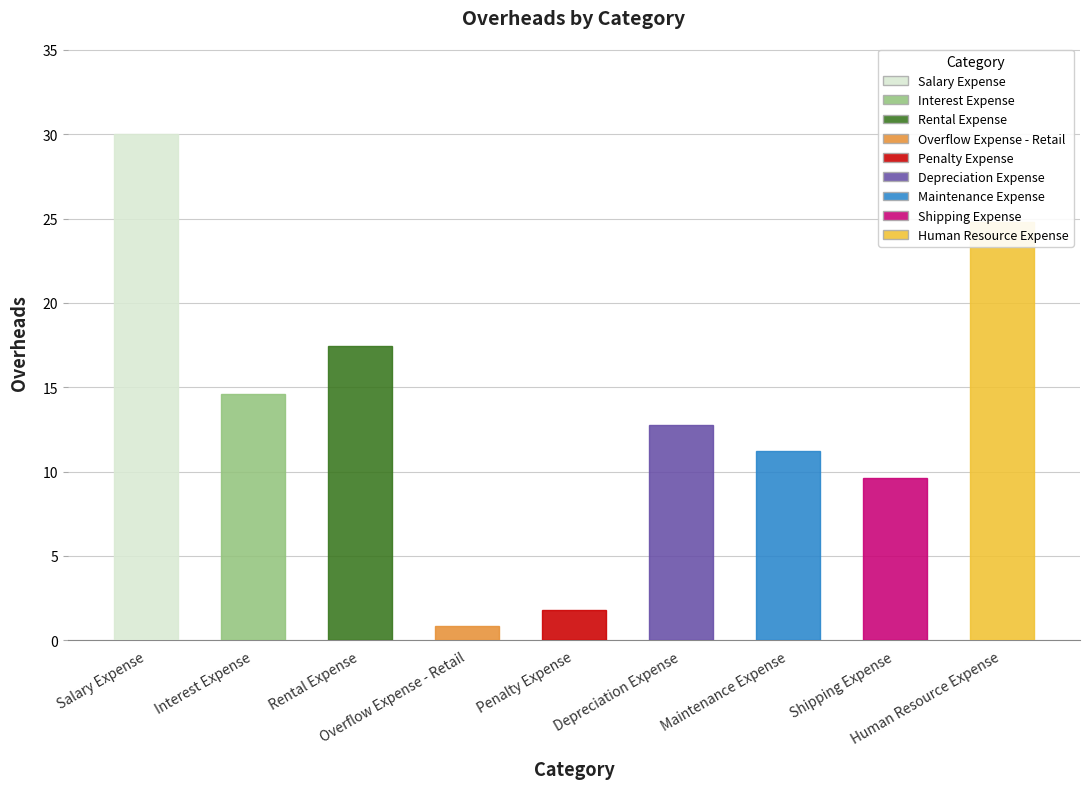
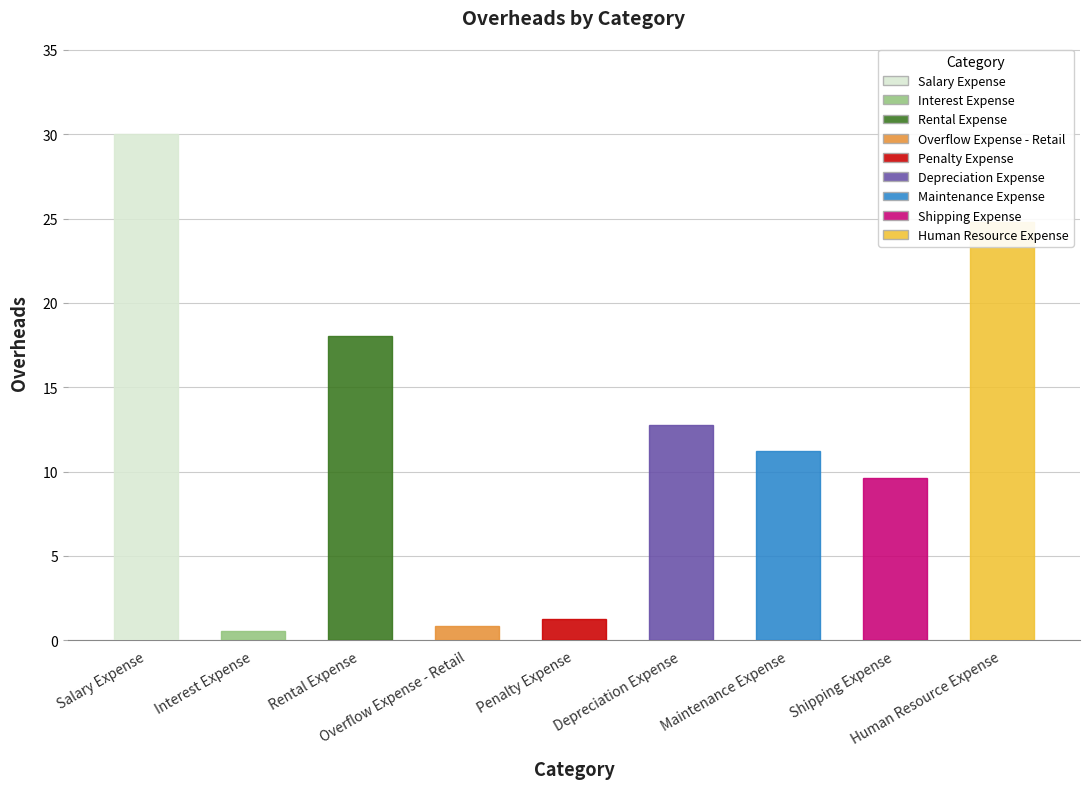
  {
    "Salary Expense": 30.0,
-   "Interest Expense": 14.6,
-   "Rental Expense": 17.5,
+   "Interest Expense": 0.5,
+   "Rental Expense": 18.1,
    "Overflow Expense - Retail": 0.9,
-   "Penalty Expense": 1.8,
+   "Penalty Expense": 1.3,
    "Depreciation Expense": 12.8,
    "Maintenance Expense": 11.2,
    "Shipping Expense": 9.6
  }
